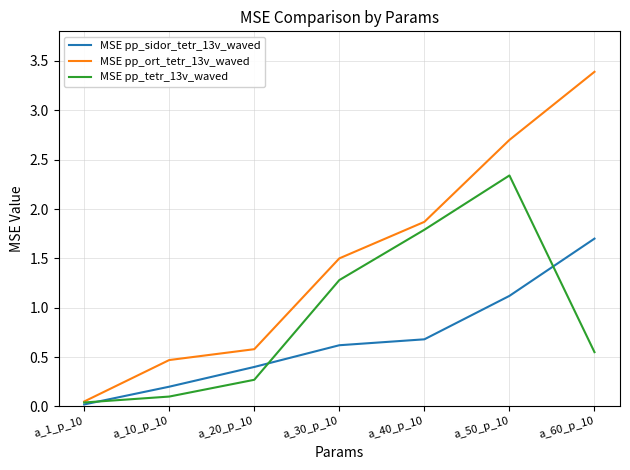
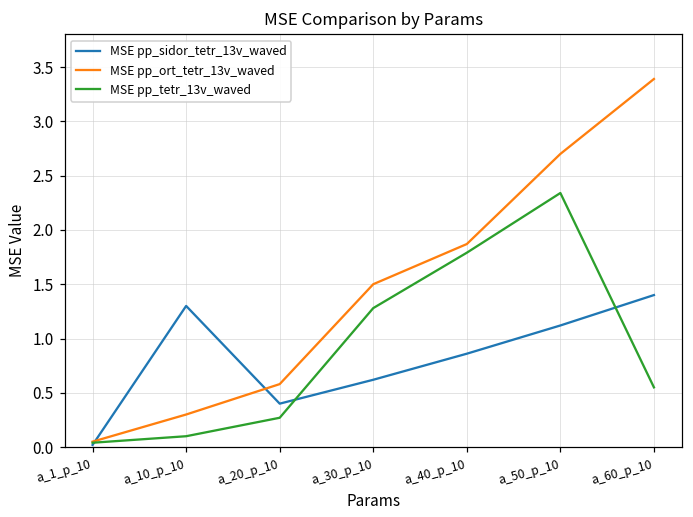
  {
    "MSE pp_sidor_tetr_13v_waved": {
-     "a_10_p_10": 0.2,
+     "a_10_p_10": 1.3,
      "a_20_p_10": 0.4,
      "a_30_p_10": 0.6,
-     "a_40_p_10": 0.7,
+     "a_40_p_10": 0.9,
      "a_50_p_10": 1.1,
-     "a_60_p_10": 1.7
+     "a_60_p_10": 1.4
    },
    "MSE pp_ort_tetr_13v_waved": {
-     "a_10_p_10": 0.5,
+     "a_10_p_10": 0.3,
      "a_20_p_10": 0.6,
      "a_30_p_10": 1.5,
      "a_40_p_10": 1.9,
      "a_50_p_10": 2.7,
      "a_60_p_10": 3.4
    },
    "MSE pp_tetr_13v_waved": {
      "a_10_p_10": 0.1,
      "a_20_p_10": 0.3,
      "a_30_p_10": 1.3,
      "a_40_p_10": 1.8,
      "a_50_p_10": 2.3,
      "a_60_p_10": 0.6
    }
  }
